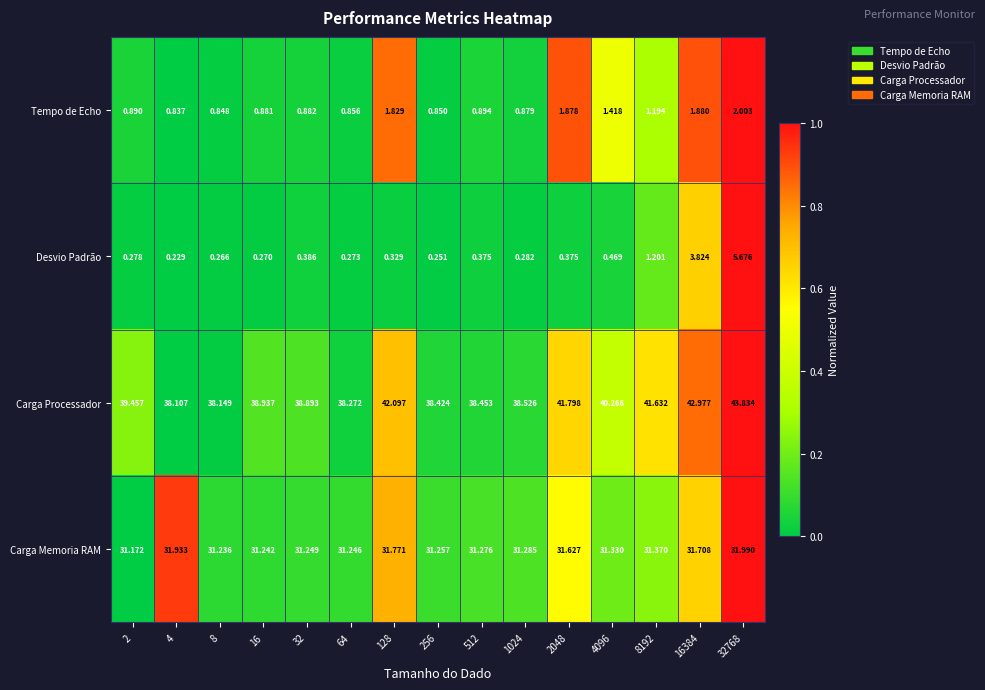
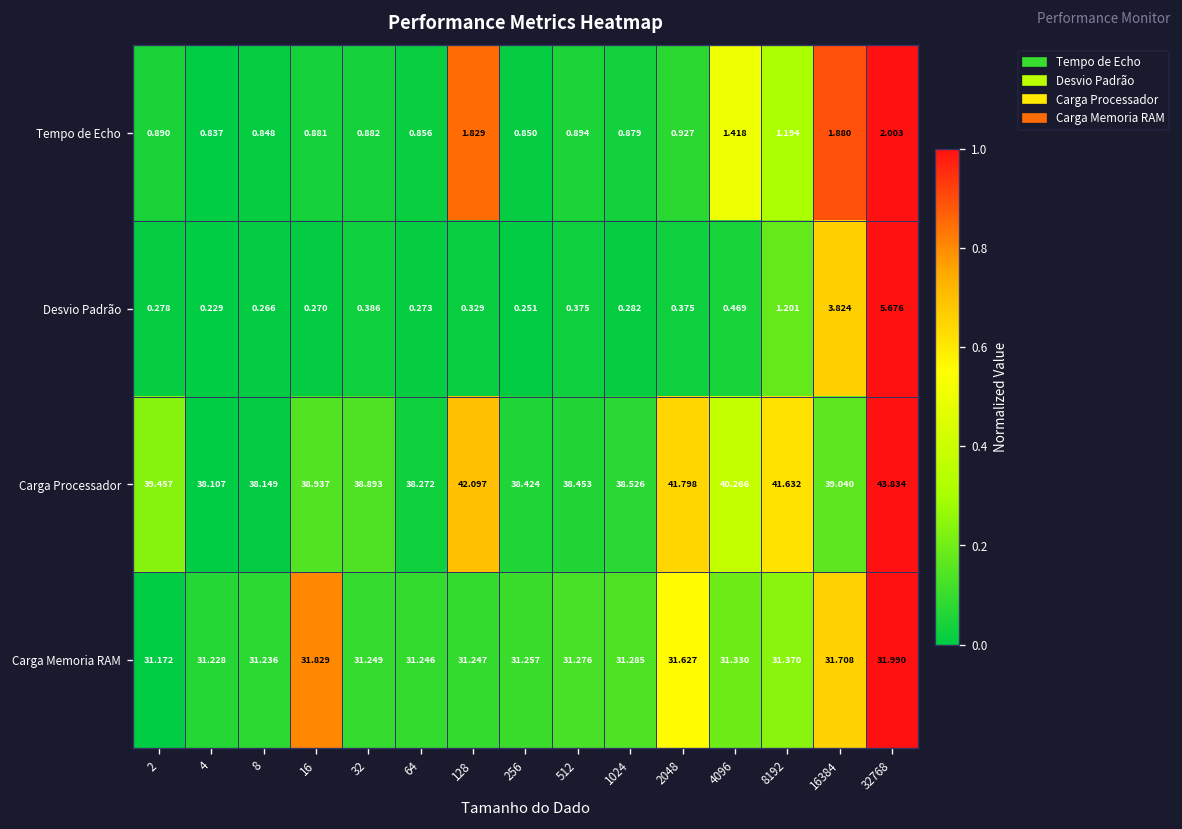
  {
    "Tempo de Echo": {
      "2": 0.890,
      "4": 0.837,
      "8": 0.848,
      "16": 0.881,
      "32": 0.882,
      "64": 0.856,
      "128": 1.829,
      "256": 0.850,
      "512": 0.894,
      "1024": 0.879,
-     "2048": 1.878,
+     "2048": 0.927,
      "4096": 1.418,
      "8192": 1.194,
      "16384": 1.880,
      "32768": 2.003
    },
    "Desvio Padrão": {
      "2": 0.278,
      "4": 0.229,
      "8": 0.266,
      "16": 0.270,
      "32": 0.386,
      "64": 0.273,
      "128": 0.329,
      "256": 0.251,
      "512": 0.375,
      "1024": 0.282,
      "2048": 0.375,
      "4096": 0.469,
      "8192": 1.201,
      "16384": 3.824,
      "32768": 5.676
    },
    "Carga Processador": {
      "2": 39.457,
      "4": 38.107,
      "8": 38.149,
      "16": 38.937,
      "32": 38.893,
      "64": 38.272,
      "128": 42.097,
      "256": 38.424,
      "512": 38.453,
      "1024": 38.526,
      "2048": 41.798,
      "4096": 40.266,
      "8192": 41.632,
-     "16384": 42.977,
+     "16384": 39.040,
      "32768": 43.834
    },
    "Carga Memoria RAM": {
      "2": 31.172,
-     "4": 31.933,
+     "4": 31.228,
      "8": 31.236,
-     "16": 31.242,
+     "16": 31.829,
      "32": 31.249,
      "64": 31.246,
-     "128": 31.771,
+     "128": 31.247,
      "256": 31.257,
      "512": 31.276,
      "1024": 31.285,
      "2048": 31.627,
      "4096": 31.330,
      "8192": 31.370,
      "16384": 31.708,
      "32768": 31.990
    }
  }
